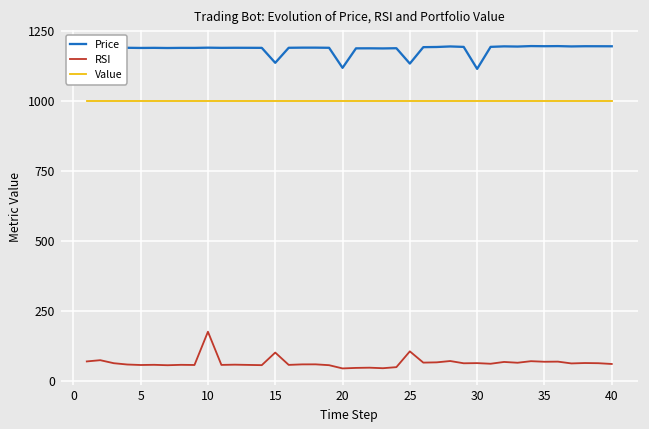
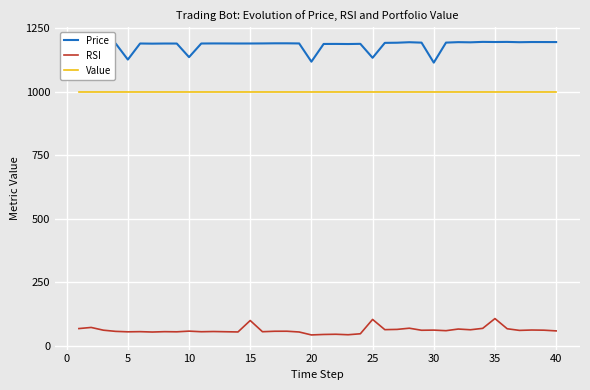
  {
    "Price": {
-     "5": 1190,
-     "10": 1190,
-     "15": 1140,
+     "5": 1130,
+     "10": 1140,
+     "15": 1190,
      "20": 1120,
      "25": 1130,
      "30": 1110,
      "35": 1200,
      "40": 1200
    },
    "RSI": {
      "5": 60,
-     "10": 170,
+     "10": 60,
      "15": 100,
      "20": 40,
      "25": 100,
      "30": 60,
-     "35": 70,
+     "35": 110,
      "40": 60
    },
    "Value": {
      "5": 1000,
      "10": 1000,
      "15": 1000,
      "20": 1000,
      "25": 1000,
      "30": 1000,
      "35": 1000,
      "40": 1000
    }
  }
